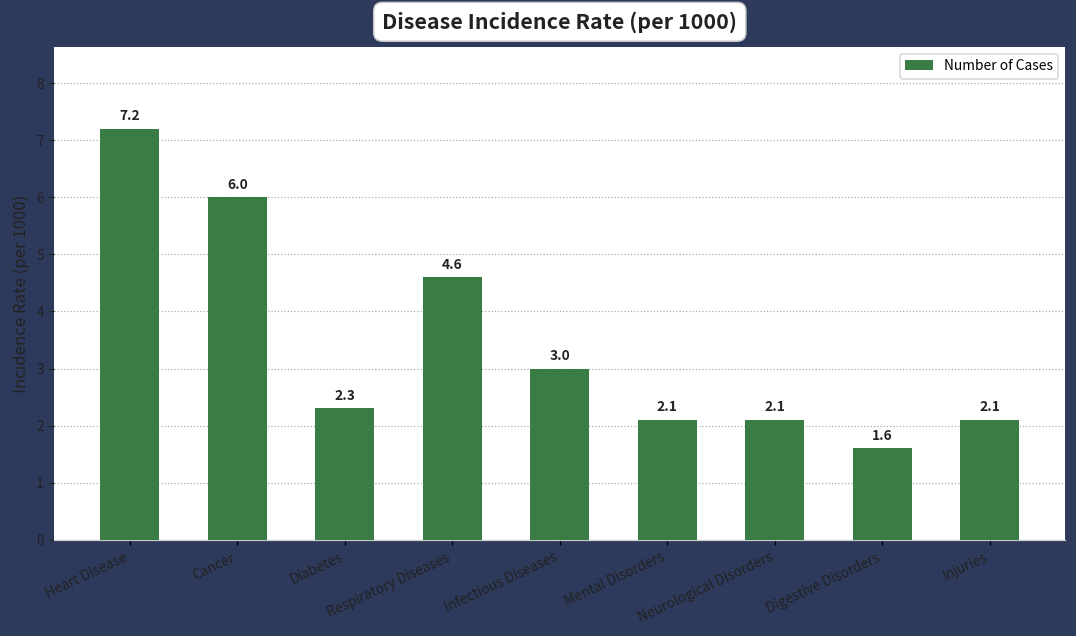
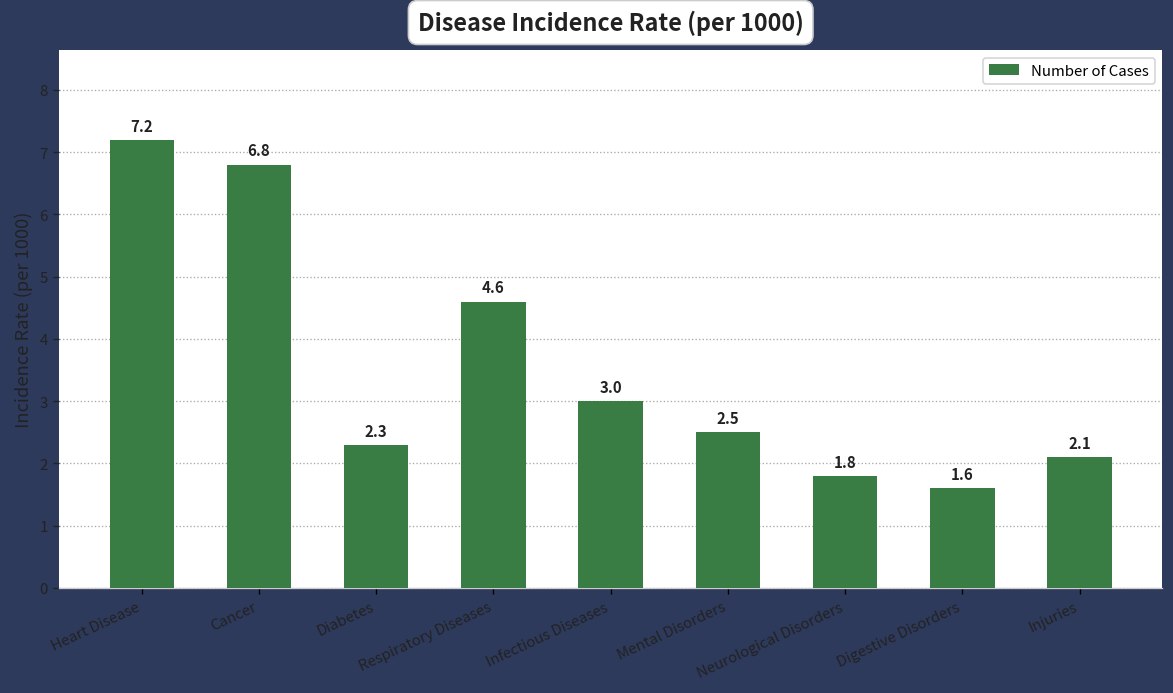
  {
    "Heart Disease": 7.2,
-   "Cancer": 6.0,
+   "Cancer": 6.8,
    "Diabetes": 2.3,
    "Respiratory Diseases": 4.6,
    "Infectious Diseases": 3.0,
-   "Mental Disorders": 2.1,
-   "Neurological Disorders": 2.1,
+   "Mental Disorders": 2.5,
+   "Neurological Disorders": 1.8,
    "Digestive Disorders": 1.6,
    "Injuries": 2.1
  }
